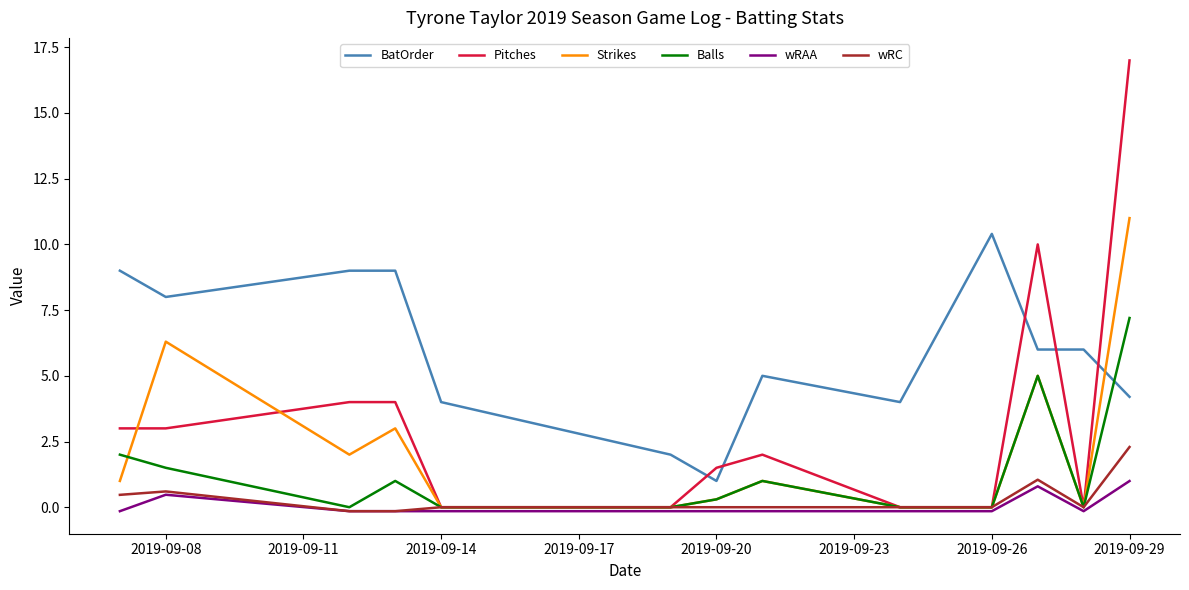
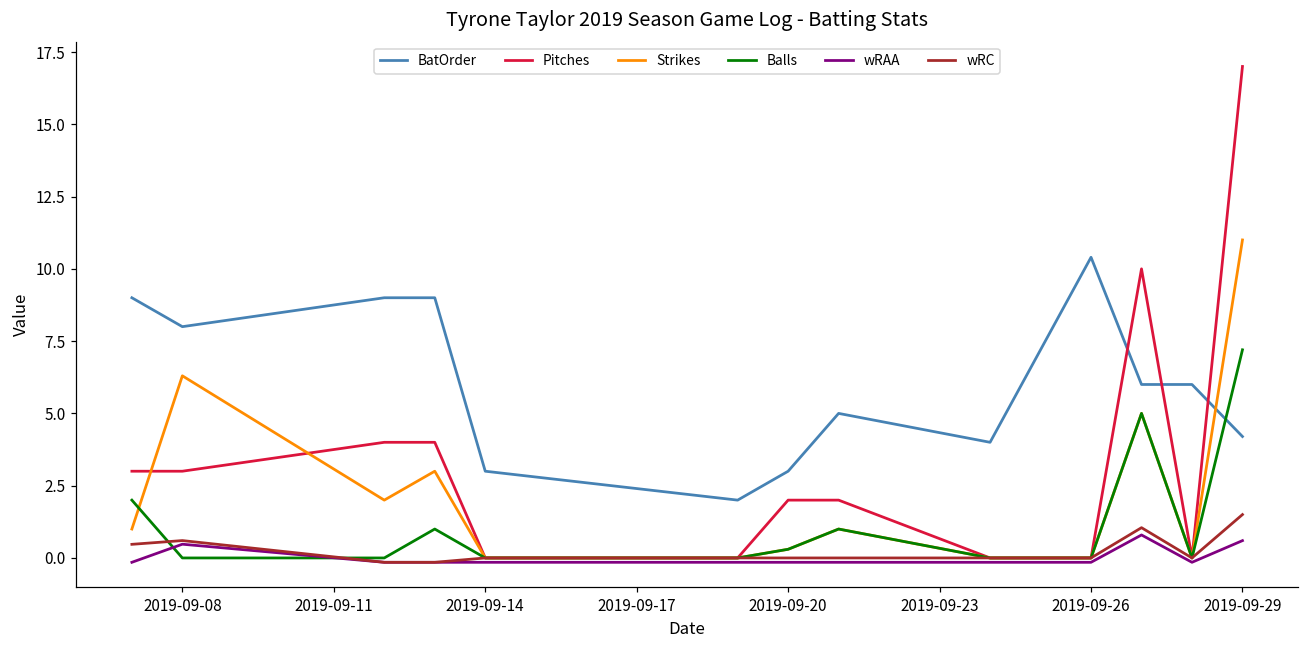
  {
    "BatOrder": {
      "2019-09-08": 8,
-     "2019-09-14": 4,
-     "2019-09-20": 1,
+     "2019-09-14": 3,
+     "2019-09-20": 3,
      "2019-09-26": 10.4,
      "2019-09-29": 4.2
    },
    "Pitches": {
      "2019-09-08": 3.0,
-     "2019-09-20": 1.5,
+     "2019-09-20": 2.0,
      "2019-09-29": 17.0
    },
    "Strikes": {
      "2019-09-08": 6.3,
      "2019-09-29": 11.0
    },
    "Balls": {
-     "2019-09-08": 1.5,
+     "2019-09-08": 0.0,
      "2019-09-29": 7.2
    },
    "wRAA": {
      "2019-09-08": 0.5,
      "2019-09-14": -0.2,
      "2019-09-20": -0.2,
      "2019-09-26": -0.2,
-     "2019-09-29": 1.0
+     "2019-09-29": 0.6
    },
    "wRC": {
      "2019-09-08": 0.6,
      "2019-09-20": 0.0,
-     "2019-09-29": 2.3
+     "2019-09-29": 1.5
    }
  }
